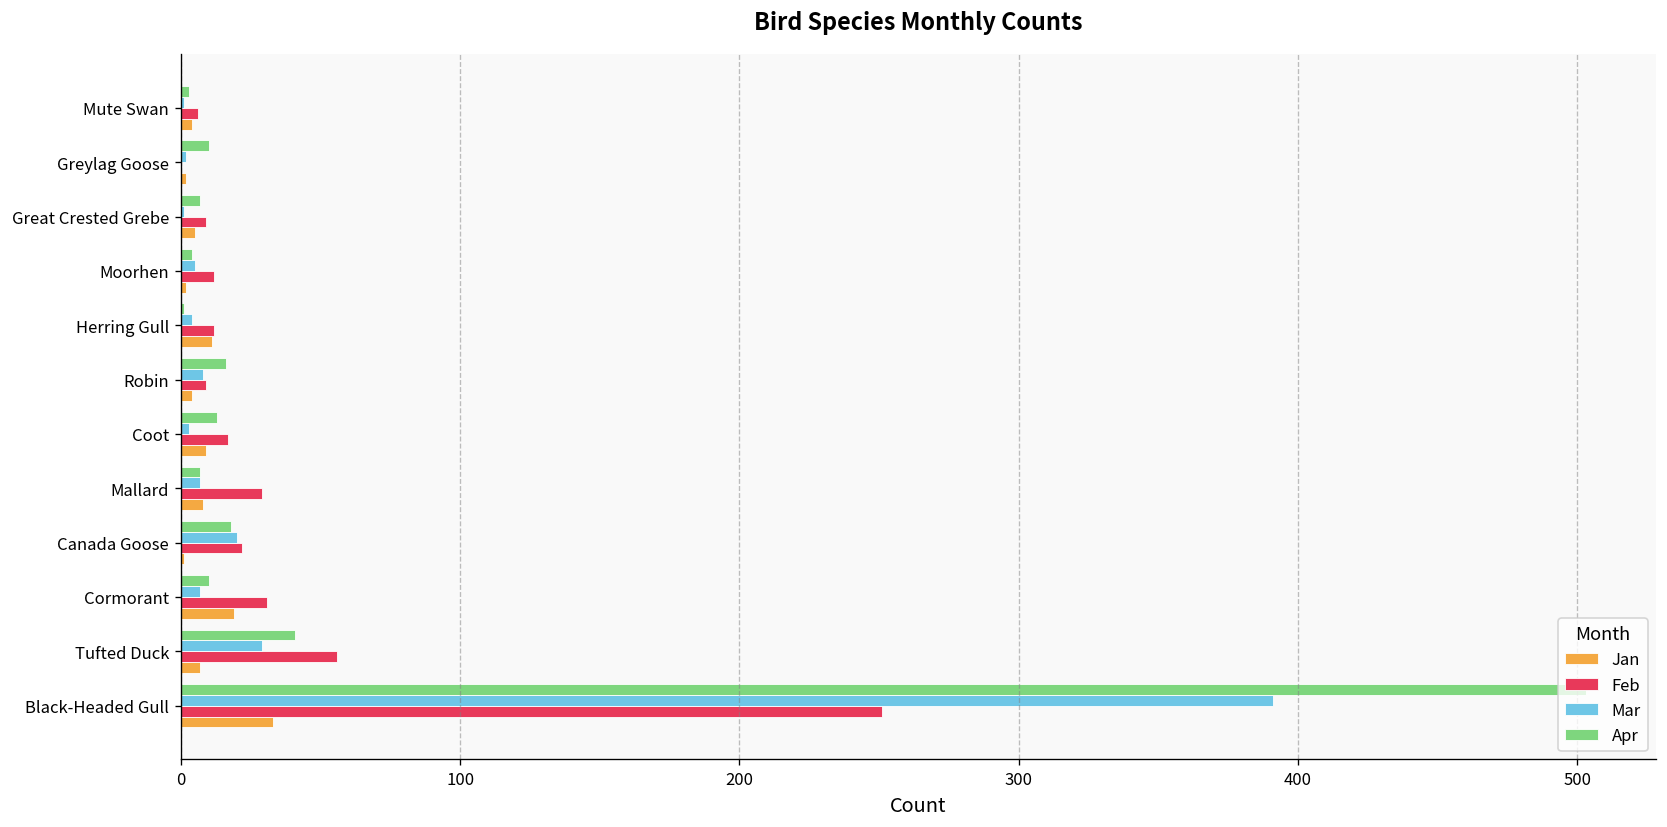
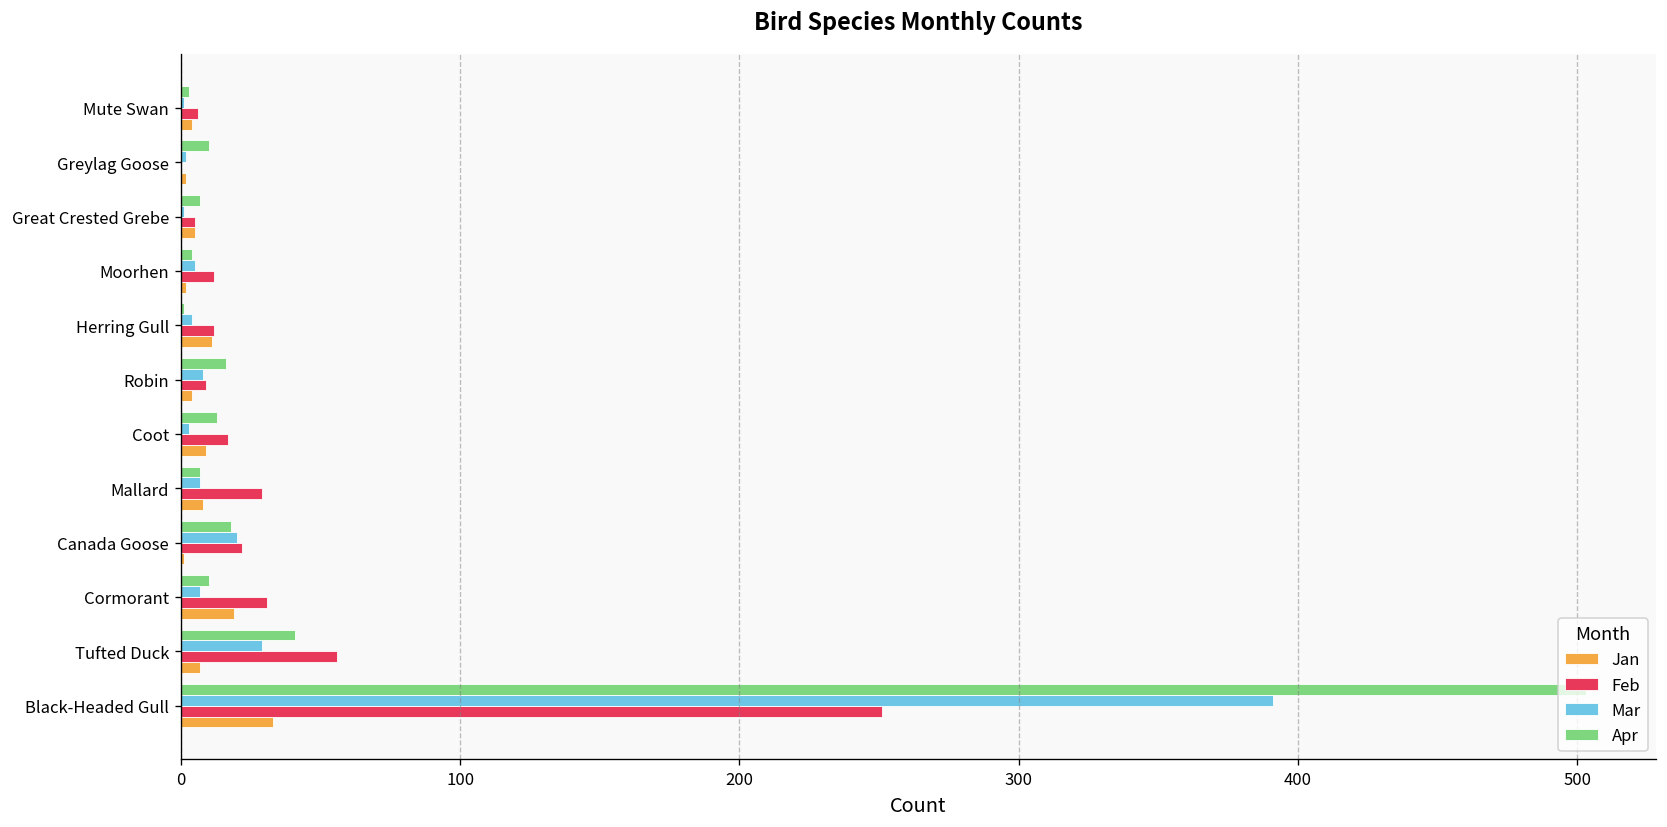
  {
    "Jan": {
      "Mute Swan": 4,
      "Greylag Goose": 2,
      "Great Crested Grebe": 5,
      "Moorhen": 2,
      "Herring Gull": 11,
      "Robin": 4,
      "Coot": 9,
      "Mallard": 8,
      "Cormorant": 19,
      "Tufted Duck": 7,
      "Black-Headed Gull": 33
    },
    "Feb": {
      "Mute Swan": 6,
      "Greylag Goose": 0,
-     "Great Crested Grebe": 9,
+     "Great Crested Grebe": 5,
      "Moorhen": 12,
      "Herring Gull": 12,
      "Robin": 9,
      "Coot": 17,
      "Mallard": 29,
      "Canada Goose": 22,
      "Cormorant": 31,
      "Tufted Duck": 56,
      "Black-Headed Gull": 251
    },
    "Mar": {
      "Greylag Goose": 2,
      "Moorhen": 5,
      "Herring Gull": 4,
      "Robin": 8,
      "Coot": 3,
      "Mallard": 7,
      "Canada Goose": 20,
      "Cormorant": 7,
      "Tufted Duck": 29,
      "Black-Headed Gull": 391
    },
    "Apr": {
      "Mute Swan": 3,
      "Greylag Goose": 10,
      "Great Crested Grebe": 7,
      "Moorhen": 4,
      "Robin": 16,
      "Coot": 13,
      "Mallard": 7,
      "Canada Goose": 18,
      "Cormorant": 10,
      "Tufted Duck": 41
    }
  }
